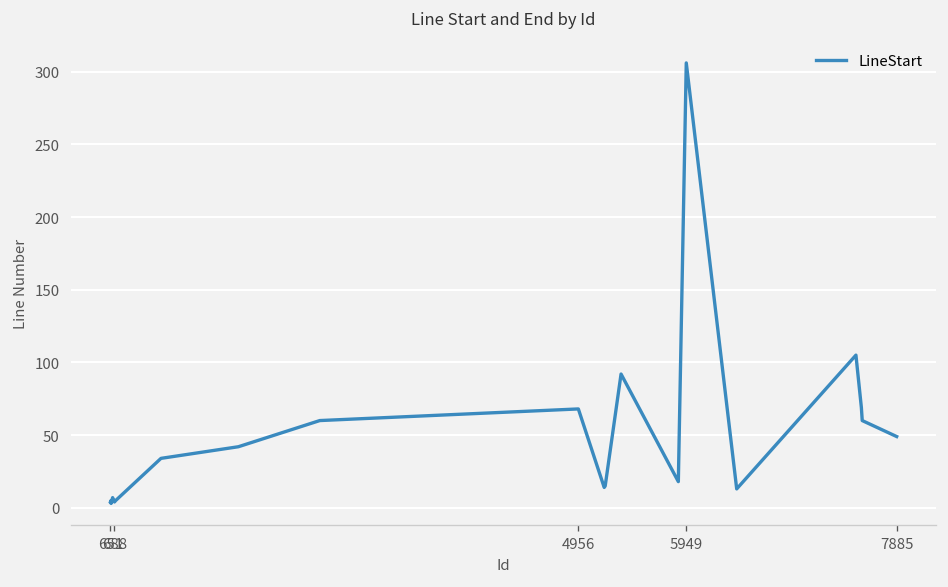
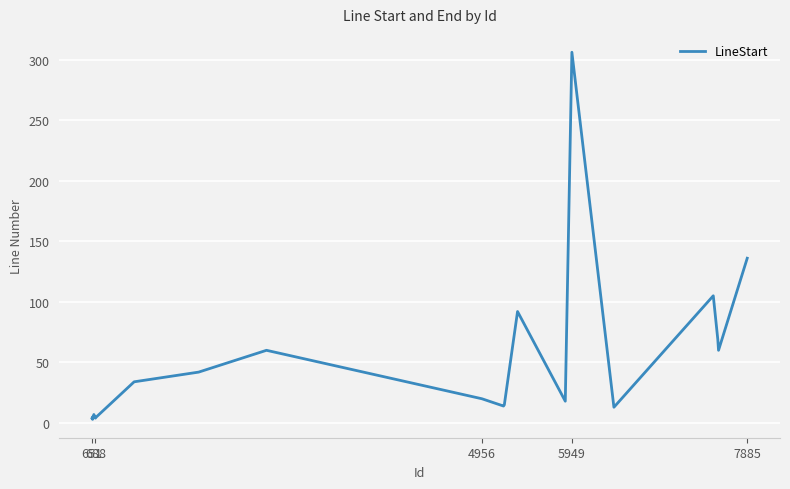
  {
-   "4956": 68,
+   "4956": 20,
    "5949": 306,
-   "7885": 49
+   "7885": 136
  }
